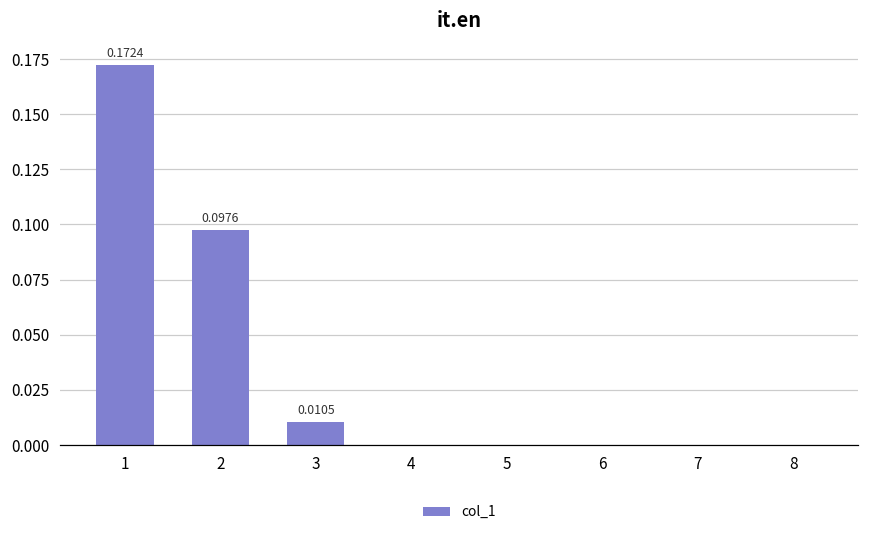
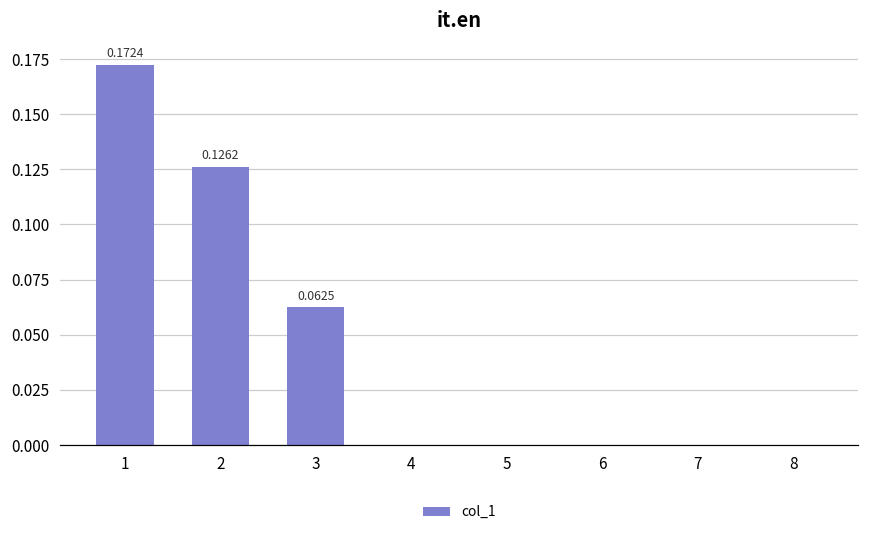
  {
    "1": 0.1724,
-   "2": 0.0976,
-   "3": 0.0105
+   "2": 0.1262,
+   "3": 0.0625
  }
